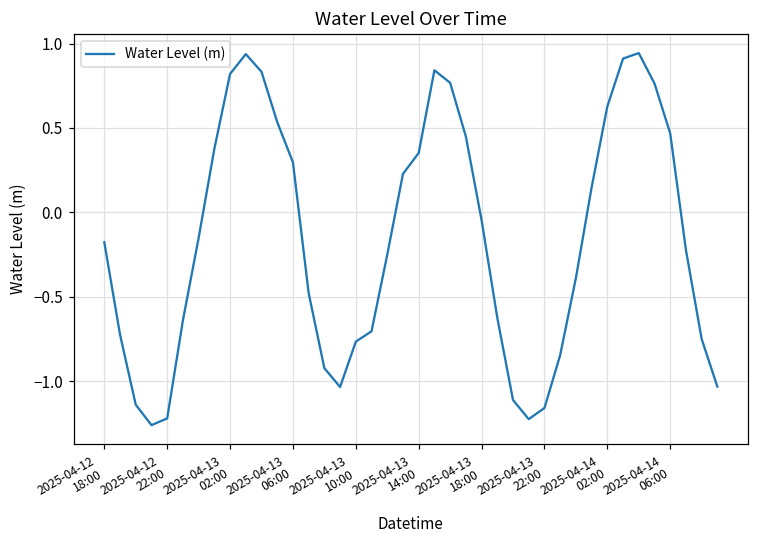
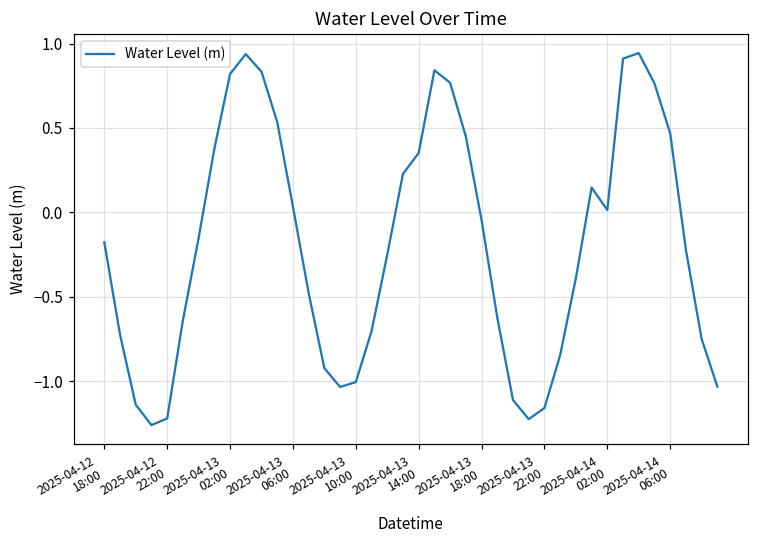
  {
    "2025-04-12 18:00": -0.18,
    "2025-04-12 22:00": -1.22,
    "2025-04-13 02:00": 0.82,
-   "2025-04-13 06:00": 0.30,
-   "2025-04-13 10:00": -0.77,
+   "2025-04-13 06:00": 0.03,
+   "2025-04-13 10:00": -1.01,
    "2025-04-13 14:00": 0.35,
    "2025-04-13 18:00": -0.05,
    "2025-04-13 22:00": -1.16,
-   "2025-04-14 02:00": 0.63,
+   "2025-04-14 02:00": 0.01,
    "2025-04-14 06:00": 0.47
  }
